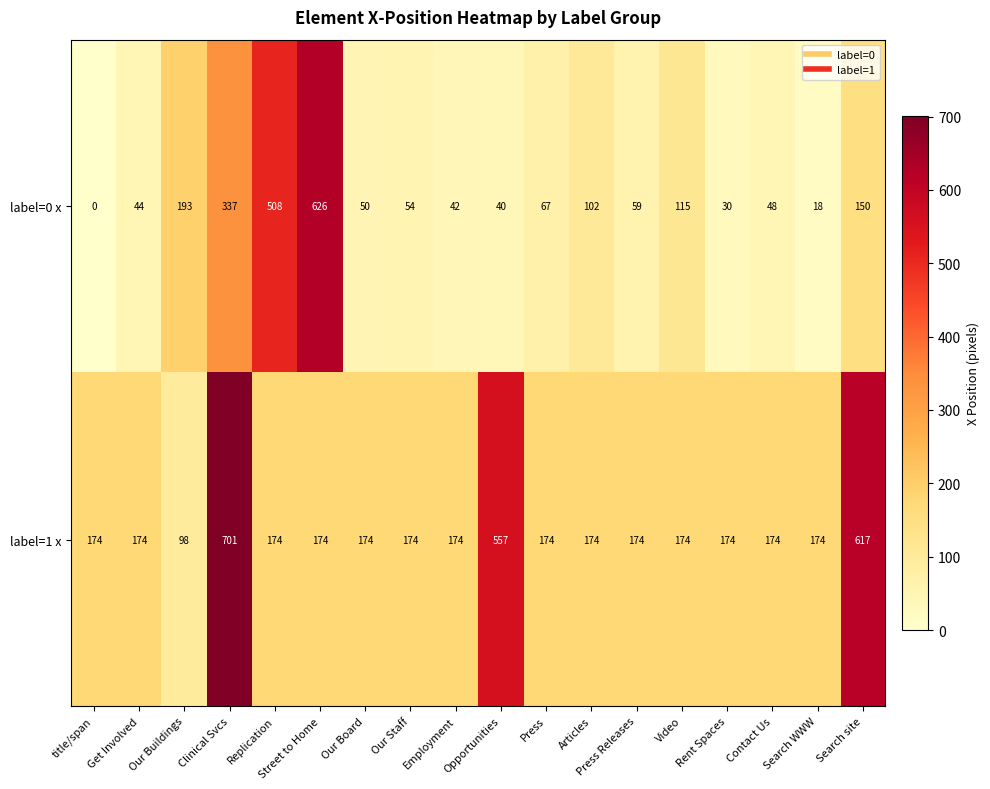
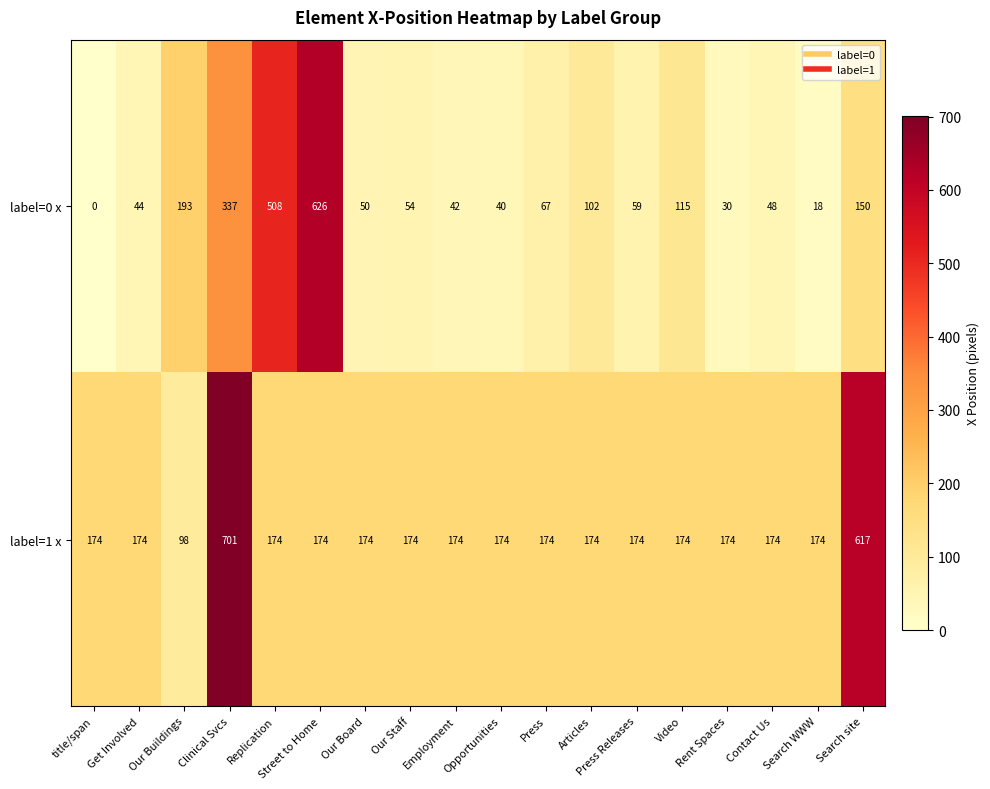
  {
    "label=0 x": {
      "title/span": 0,
      "Get Involved": 44,
      "Our Buildings": 193,
      "Clinical Svcs": 337,
      "Replication": 508,
      "Street to Home": 626,
      "Our Board": 50,
      "Our Staff": 54,
      "Employment": 42,
      "Opportunities": 40,
      "Press": 67,
      "Articles": 102,
      "Press Releases": 59,
      "Video": 115,
      "Rent Spaces": 30,
      "Contact Us": 48,
      "Search WWW": 18,
      "Search site": 150
    },
    "label=1 x": {
      "title/span": 174,
      "Get Involved": 174,
      "Our Buildings": 98,
      "Clinical Svcs": 701,
      "Replication": 174,
      "Street to Home": 174,
      "Our Board": 174,
      "Our Staff": 174,
      "Employment": 174,
-     "Opportunities": 557,
+     "Opportunities": 174,
      "Press": 174,
      "Articles": 174,
      "Press Releases": 174,
      "Video": 174,
      "Rent Spaces": 174,
      "Contact Us": 174,
      "Search WWW": 174,
      "Search site": 617
    }
  }
